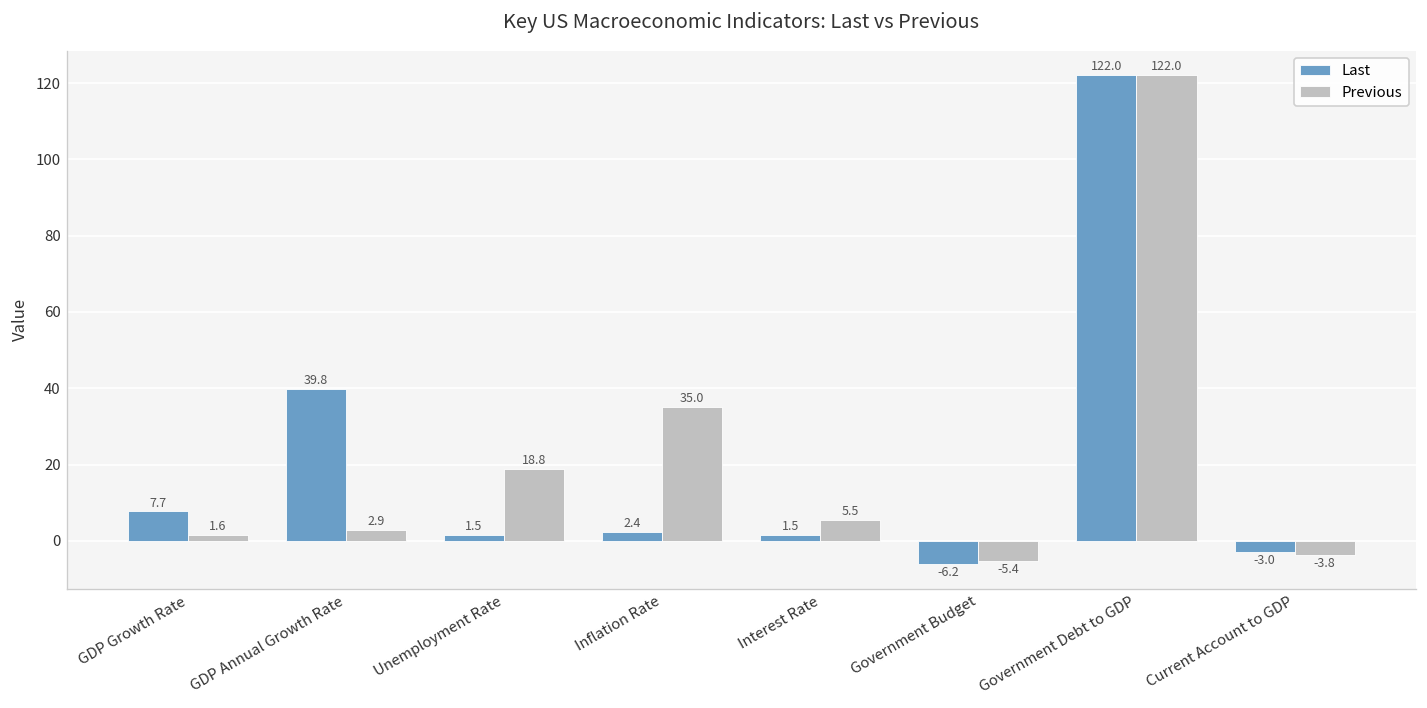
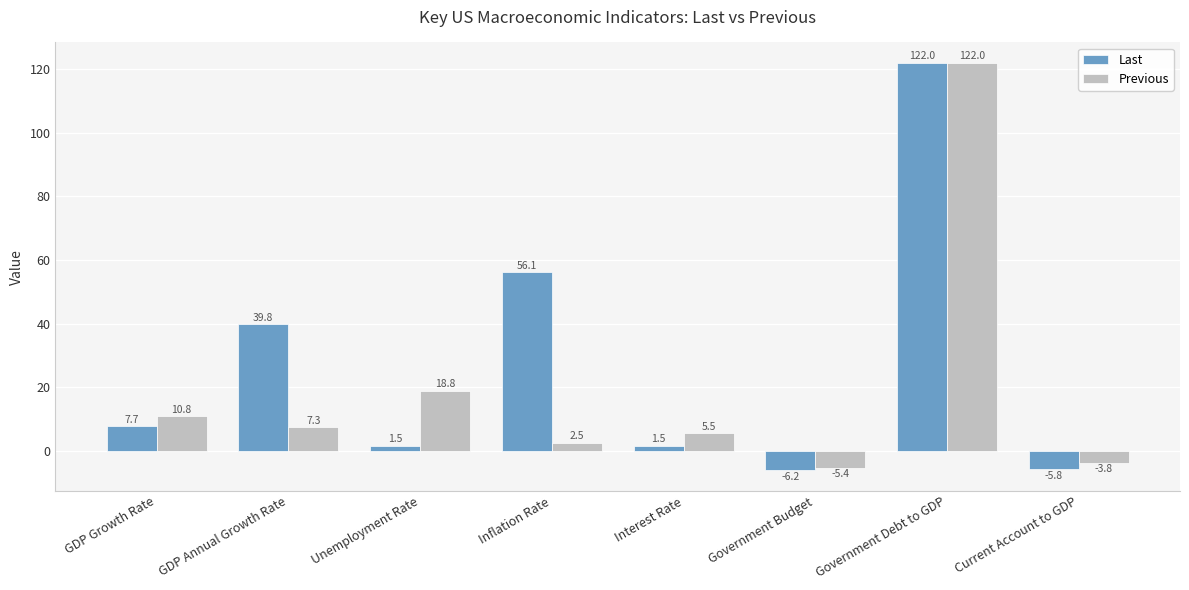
  {
    "Last": {
      "GDP Growth Rate": 7.7,
      "GDP Annual Growth Rate": 39.8,
      "Unemployment Rate": 1.5,
-     "Inflation Rate": 2.4,
+     "Inflation Rate": 56.1,
      "Interest Rate": 1.5,
      "Government Budget": -6.2,
      "Government Debt to GDP": 122.0,
-     "Current Account to GDP": -3.0
+     "Current Account to GDP": -5.8
    },
    "Previous": {
-     "GDP Growth Rate": 1.6,
-     "GDP Annual Growth Rate": 2.9,
+     "GDP Growth Rate": 10.8,
+     "GDP Annual Growth Rate": 7.3,
      "Unemployment Rate": 18.8,
-     "Inflation Rate": 35.0,
+     "Inflation Rate": 2.5,
      "Interest Rate": 5.5,
      "Government Budget": -5.4,
      "Government Debt to GDP": 122.0,
      "Current Account to GDP": -3.8
    }
  }
